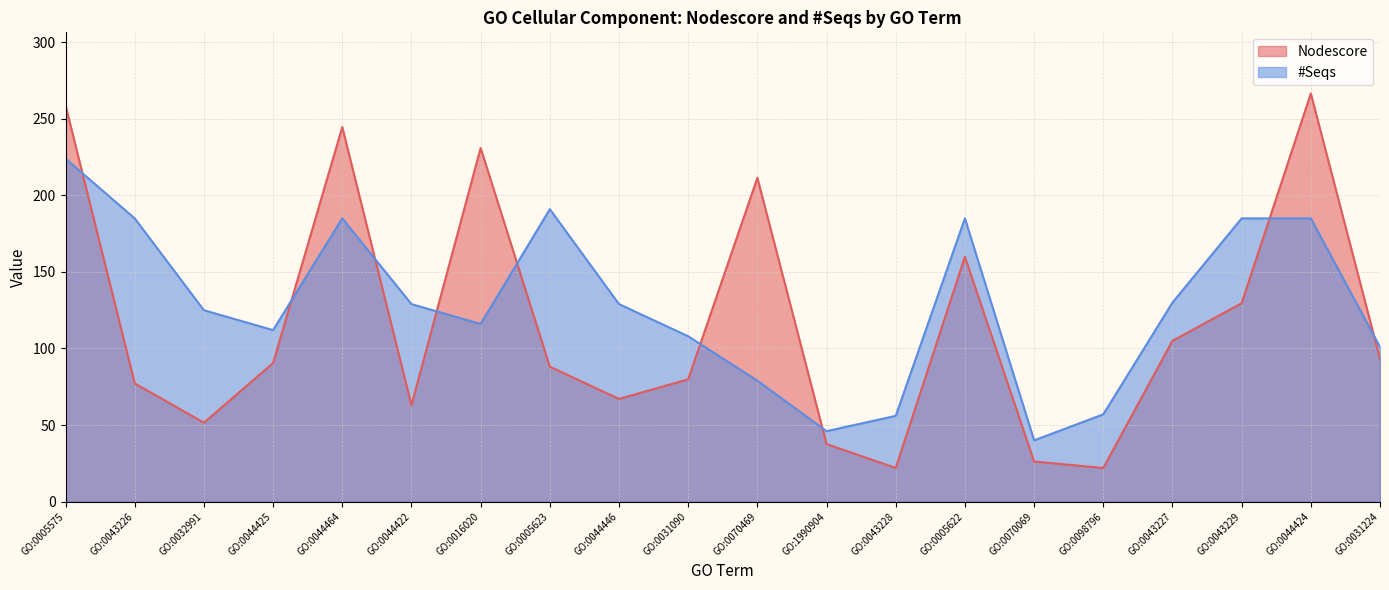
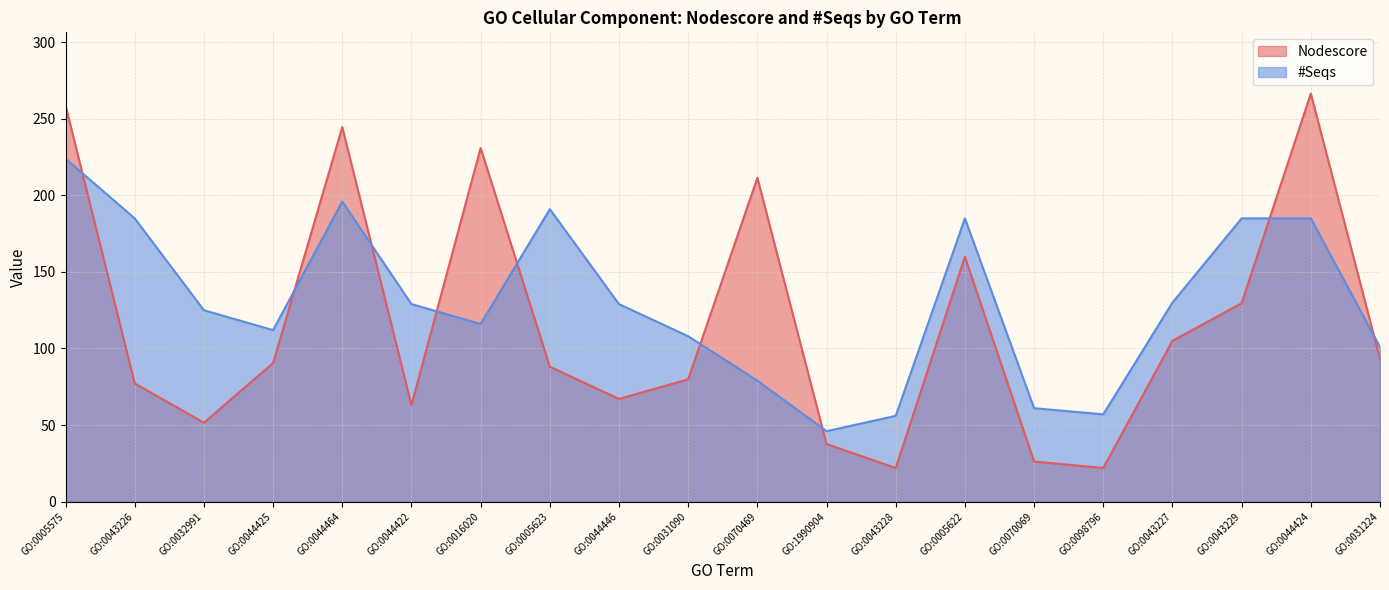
  {
    "Nodescore": {
      "GO:0005575": 259,
      "GO:0043226": 77,
      "GO:0032991": 52,
      "GO:0044425": 90,
      "GO:0044464": 245,
      "GO:0044422": 63,
      "GO:0016020": 231,
      "GO:0005623": 88,
      "GO:0044446": 67,
      "GO:0031090": 80,
      "GO:0070469": 211,
      "GO:1990904": 38,
      "GO:0043228": 22,
      "GO:0005622": 160,
      "GO:0070069": 26,
      "GO:0098796": 22,
      "GO:0043227": 105,
      "GO:0043229": 130,
      "GO:0044424": 267,
      "GO:0031224": 93
    },
    "#Seqs": {
      "GO:0005575": 224,
      "GO:0043226": 185,
      "GO:0032991": 125,
      "GO:0044425": 112,
-     "GO:0044464": 185,
+     "GO:0044464": 196,
      "GO:0044422": 129,
      "GO:0016020": 116,
      "GO:0005623": 191,
      "GO:0044446": 129,
      "GO:0031090": 108,
      "GO:0070469": 79,
      "GO:1990904": 46,
      "GO:0043228": 56,
      "GO:0005622": 185,
-     "GO:0070069": 40,
+     "GO:0070069": 61,
      "GO:0098796": 57,
      "GO:0043227": 130,
      "GO:0043229": 185,
      "GO:0044424": 185,
      "GO:0031224": 101
    }
  }
